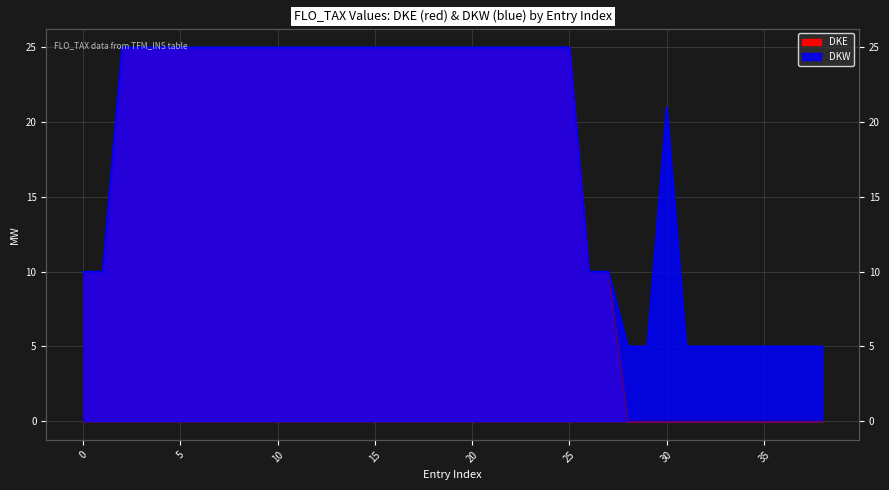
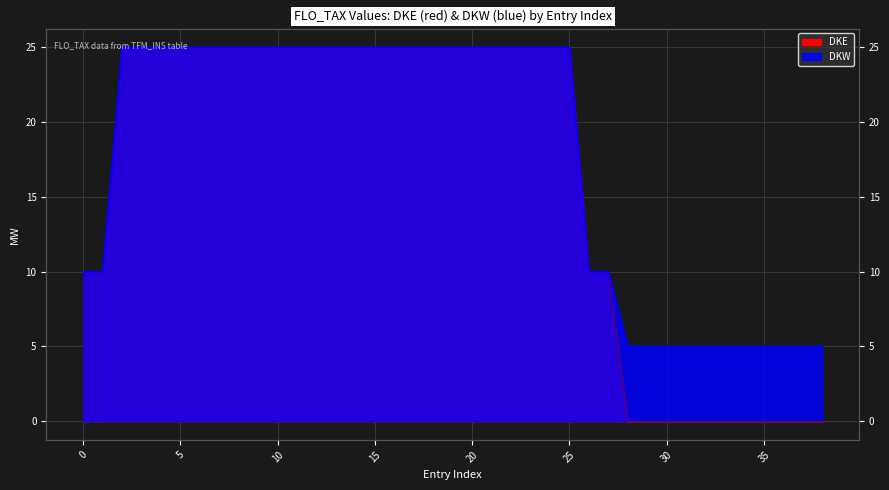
  {
    "DKE": {
      "30": 0,
      "35": 0
    },
    "DKW": {
-     "30": 21,
+     "30": 5,
      "35": 5
    }
  }
